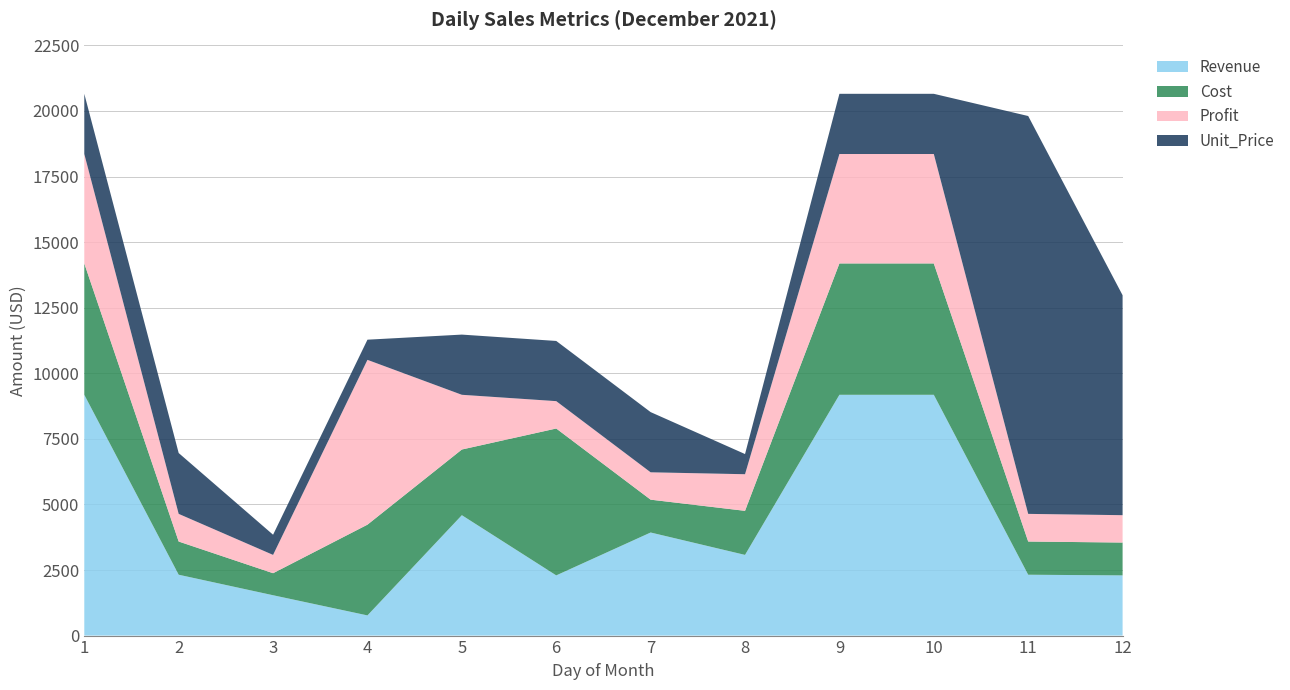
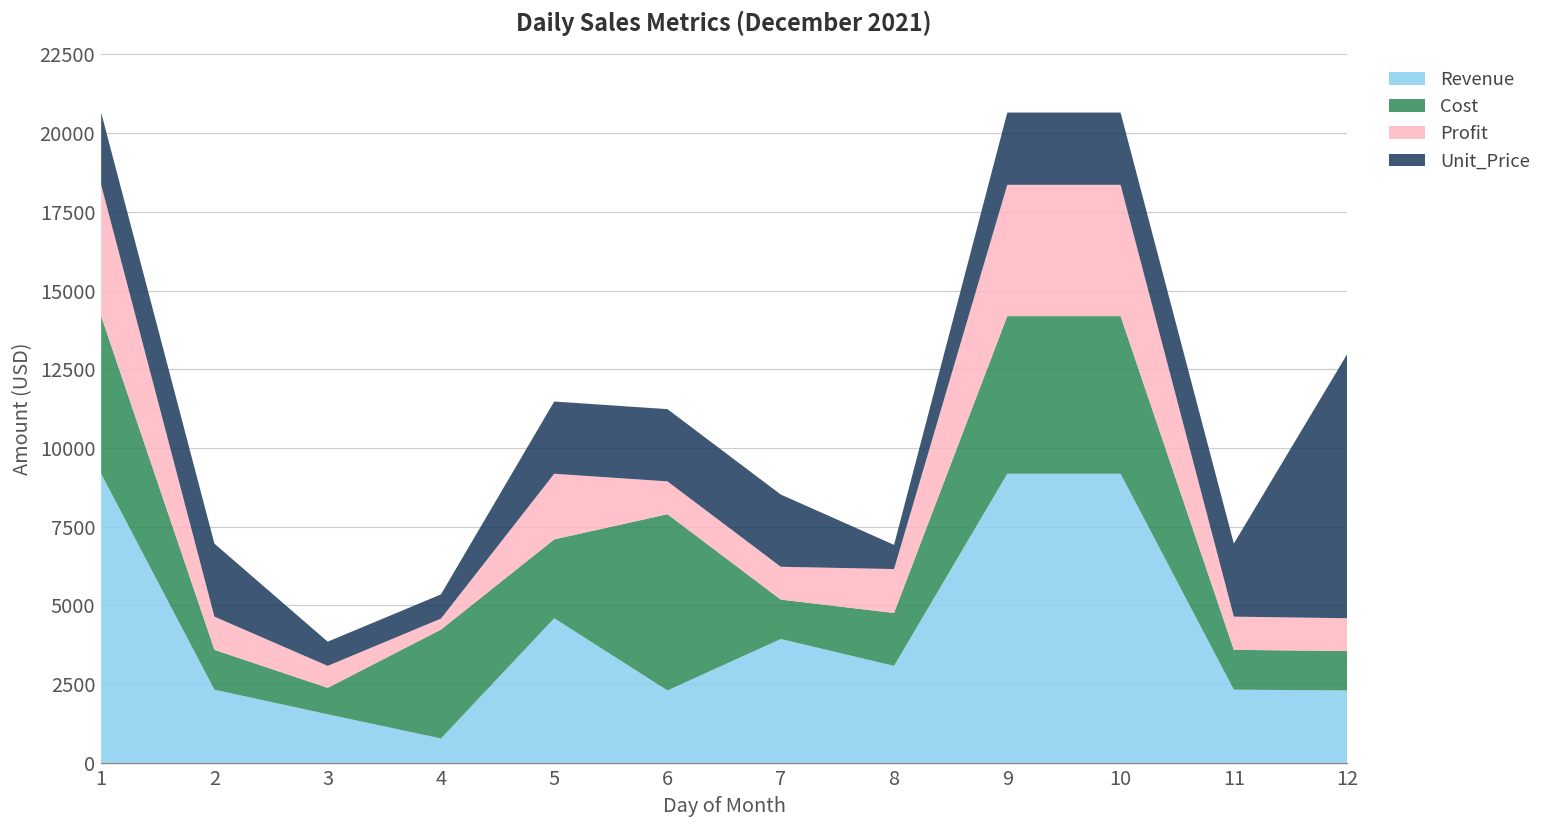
  {
    "Revenue": {
      "1": 9200,
      "2": 2300,
      "3": 1500,
      "4": 800,
      "5": 4600,
      "6": 2300,
      "7": 3900,
      "8": 3100,
      "9": 9200,
      "10": 9200,
      "11": 2300,
      "12": 2300
    },
    "Cost": {
      "1": 5000,
      "2": 1300,
      "3": 800,
      "4": 3500,
      "5": 2500,
      "6": 5600,
      "7": 1300,
      "8": 1700,
      "9": 5000,
      "10": 5000,
      "11": 1300,
      "12": 1300
    },
    "Profit": {
      "1": 4200,
      "2": 1100,
      "3": 700,
-     "4": 6300,
+     "4": 300,
      "5": 2100,
      "6": 1000,
      "7": 1000,
      "8": 1400,
      "9": 4200,
      "10": 4200,
      "11": 1100,
      "12": 1000
    },
    "Unit_Price": {
      "1": 2300,
      "2": 2300,
      "3": 800,
      "4": 800,
      "5": 2300,
      "6": 2300,
      "7": 2300,
      "8": 800,
      "9": 2300,
      "10": 2300,
-     "11": 15200,
+     "11": 2300,
      "12": 8400
    }
  }
